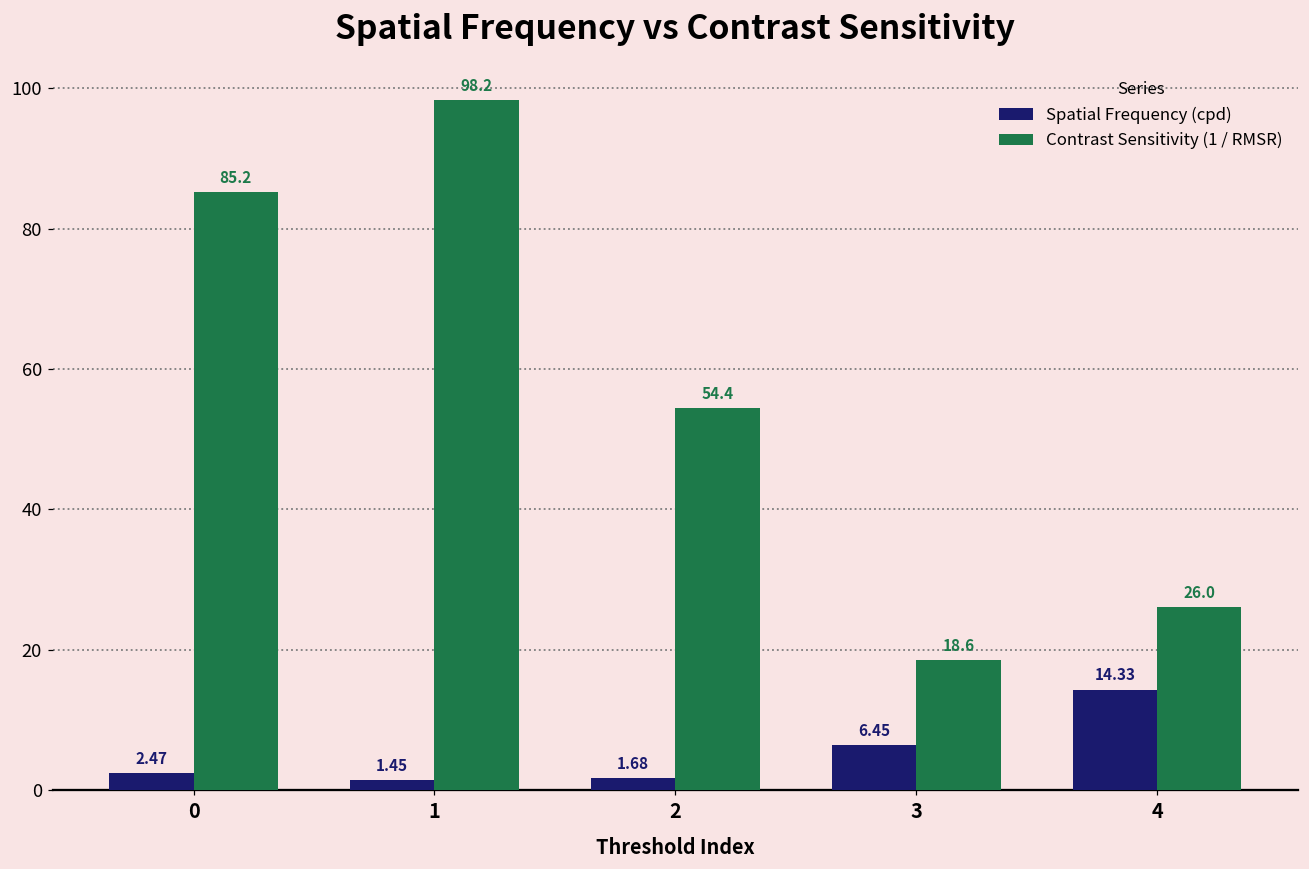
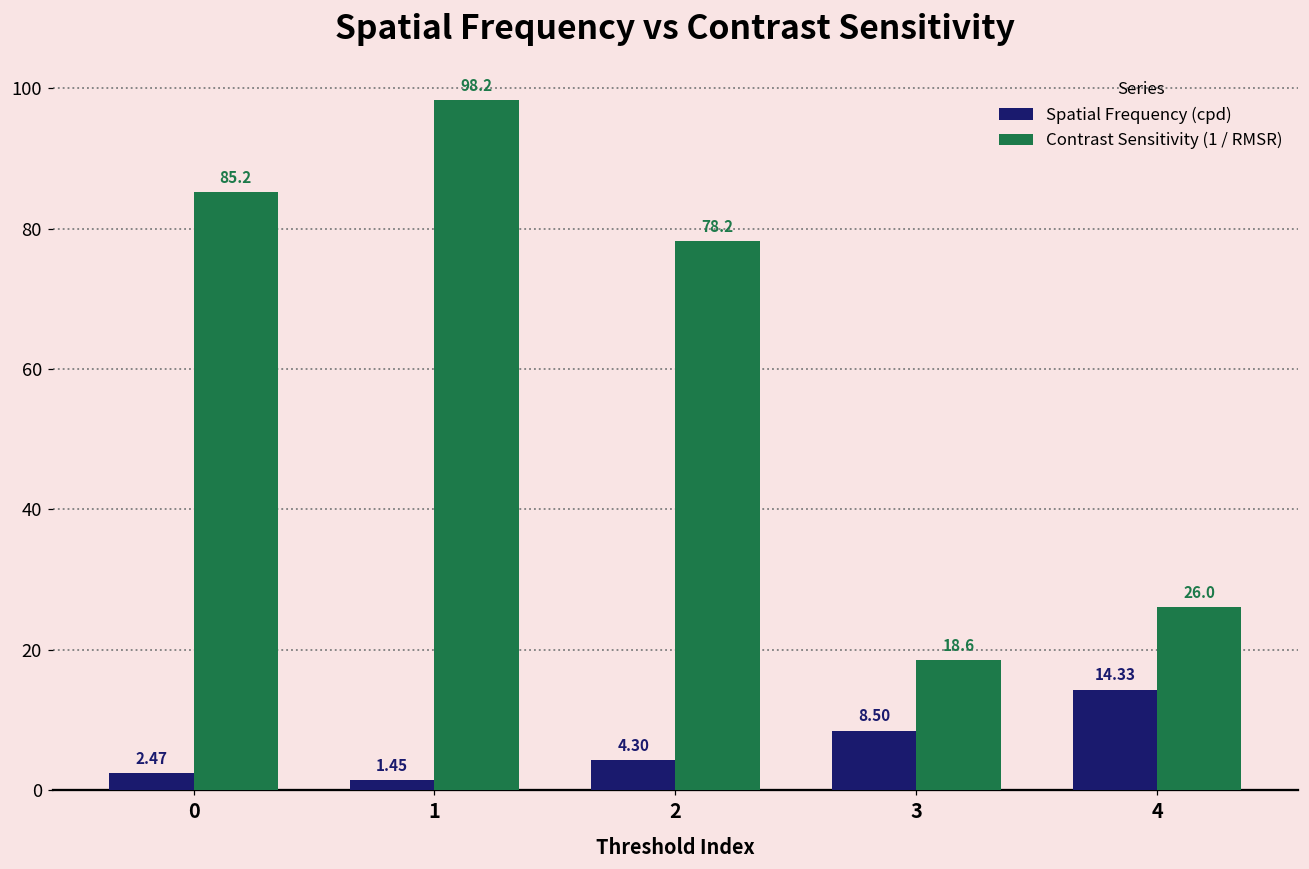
  {
    "Spatial Frequency (cpd)": {
      "0": 2.47,
      "1": 1.45,
-     "2": 1.68,
-     "3": 6.45,
+     "2": 4.30,
+     "3": 8.50,
      "4": 14.33
    },
    "Contrast Sensitivity (1 / RMSR)": {
      "0": 85.2,
      "1": 98.2,
-     "2": 54.4,
+     "2": 78.2,
      "3": 18.6,
      "4": 26.0
    }
  }
